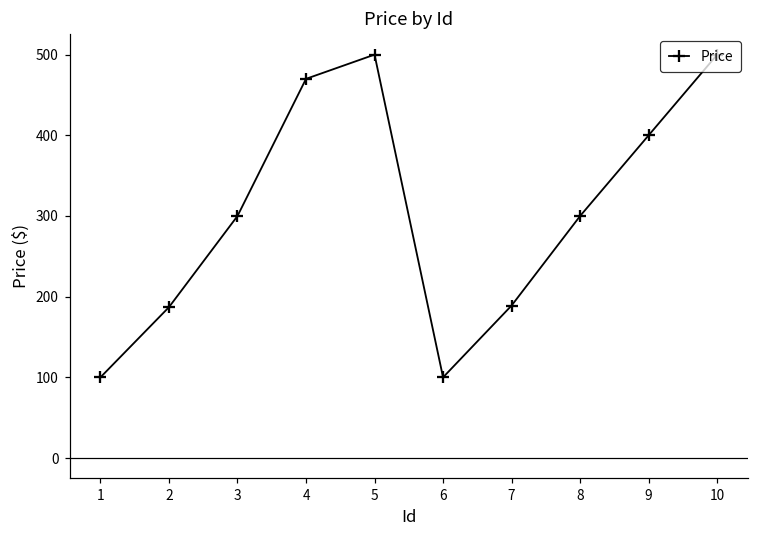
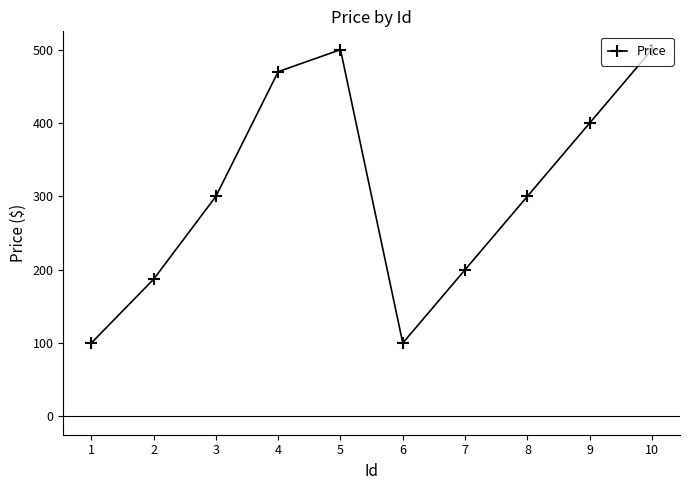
  {
    "1": 100,
    "2": 190,
    "3": 300,
    "4": 470,
    "5": 500,
    "6": 100,
-   "7": 190,
+   "7": 200,
    "8": 300,
    "9": 400
  }
